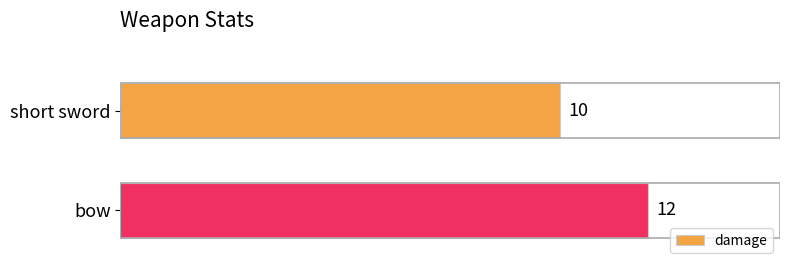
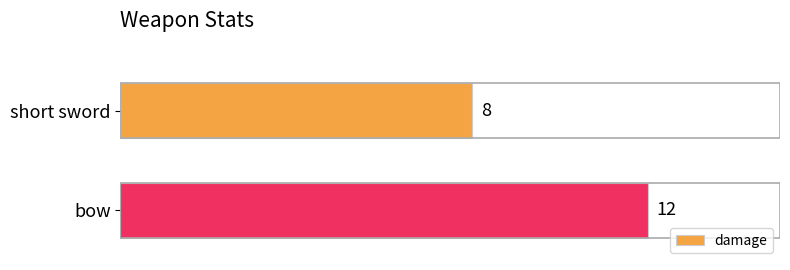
  {
-   "short sword": 10,
+   "short sword": 8,
    "bow": 12
  }
